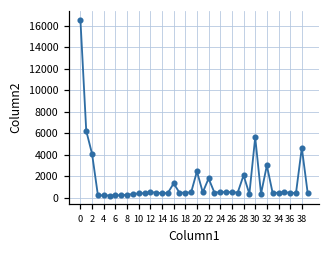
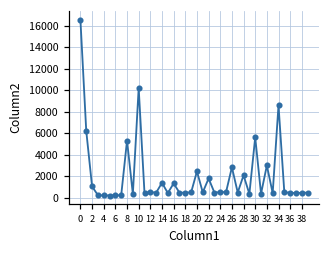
  {
    "0": 17000,
-   "2": 4000,
+   "2": 1000,
    "4": 0,
    "6": 0,
-   "8": 0,
-   "10": 0,
+   "8": 5000,
+   "10": 10000,
    "12": 1000,
-   "14": 0,
+   "14": 1000,
    "16": 1000,
    "18": 0,
    "20": 2000,
    "22": 2000,
    "24": 1000,
-   "26": 1000,
+   "26": 3000,
    "28": 2000,
    "30": 6000,
    "32": 3000,
-   "34": 0,
+   "34": 9000,
    "36": 0,
-   "38": 5000
+   "38": 0
  }
